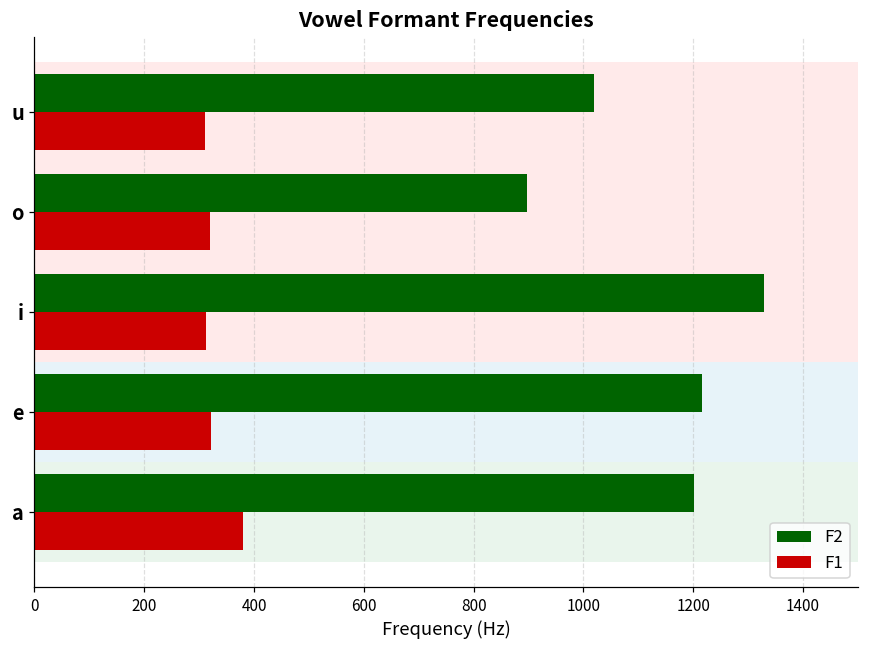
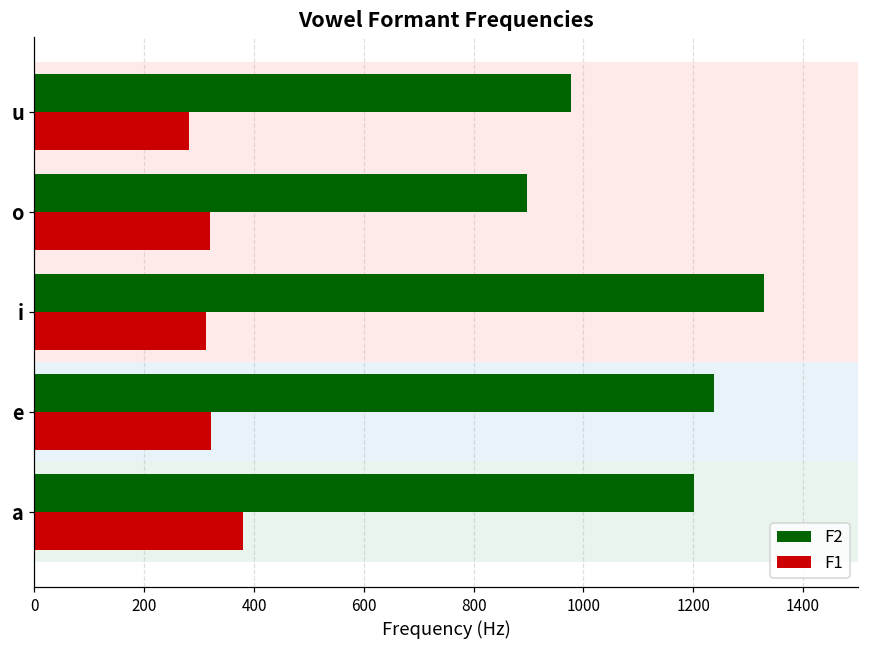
  {
    "F2": {
-     "u": 1020,
+     "u": 980,
      "o": 900,
      "i": 1330,
-     "e": 1220,
+     "e": 1240,
      "a": 1200
    },
    "F1": {
-     "u": 310,
+     "u": 280,
      "o": 320,
      "i": 310,
      "e": 320,
      "a": 380
    }
  }
